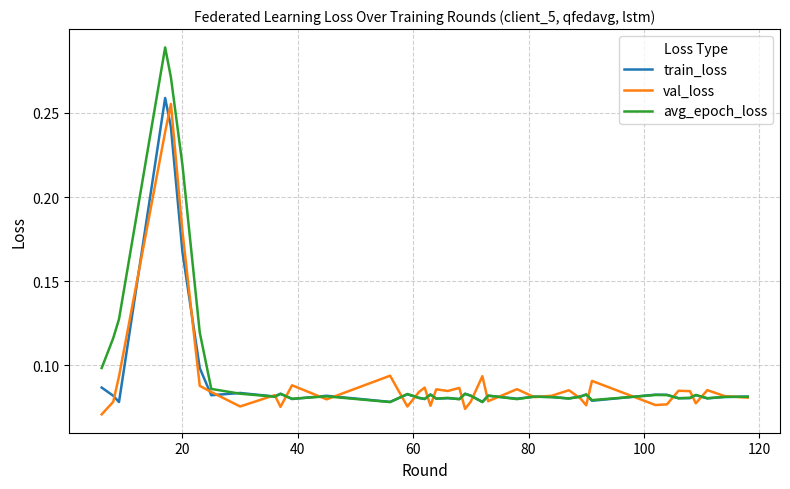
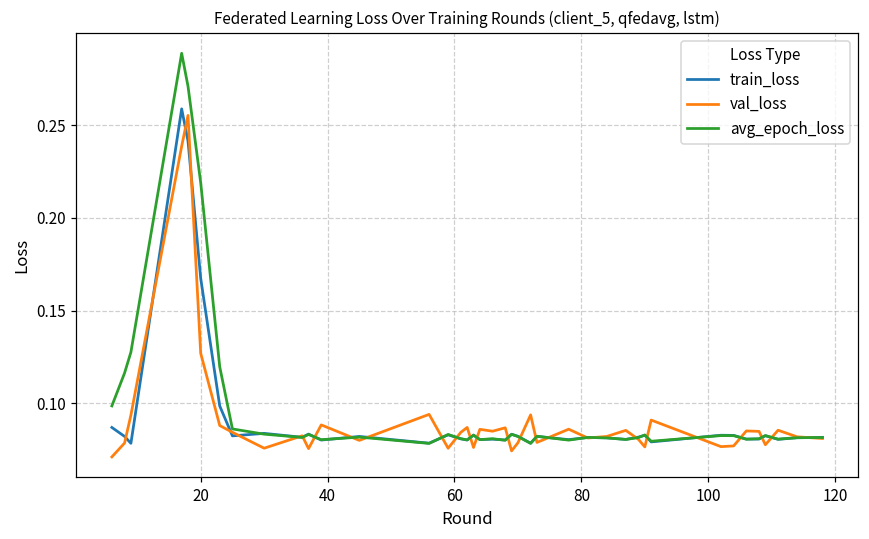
  {
    "train_loss": {
      "20": 0.167
    },
    "val_loss": {
-     "20": 0.180
+     "20": 0.127
    },
    "avg_epoch_loss": {
      "20": 0.219
    }
  }
